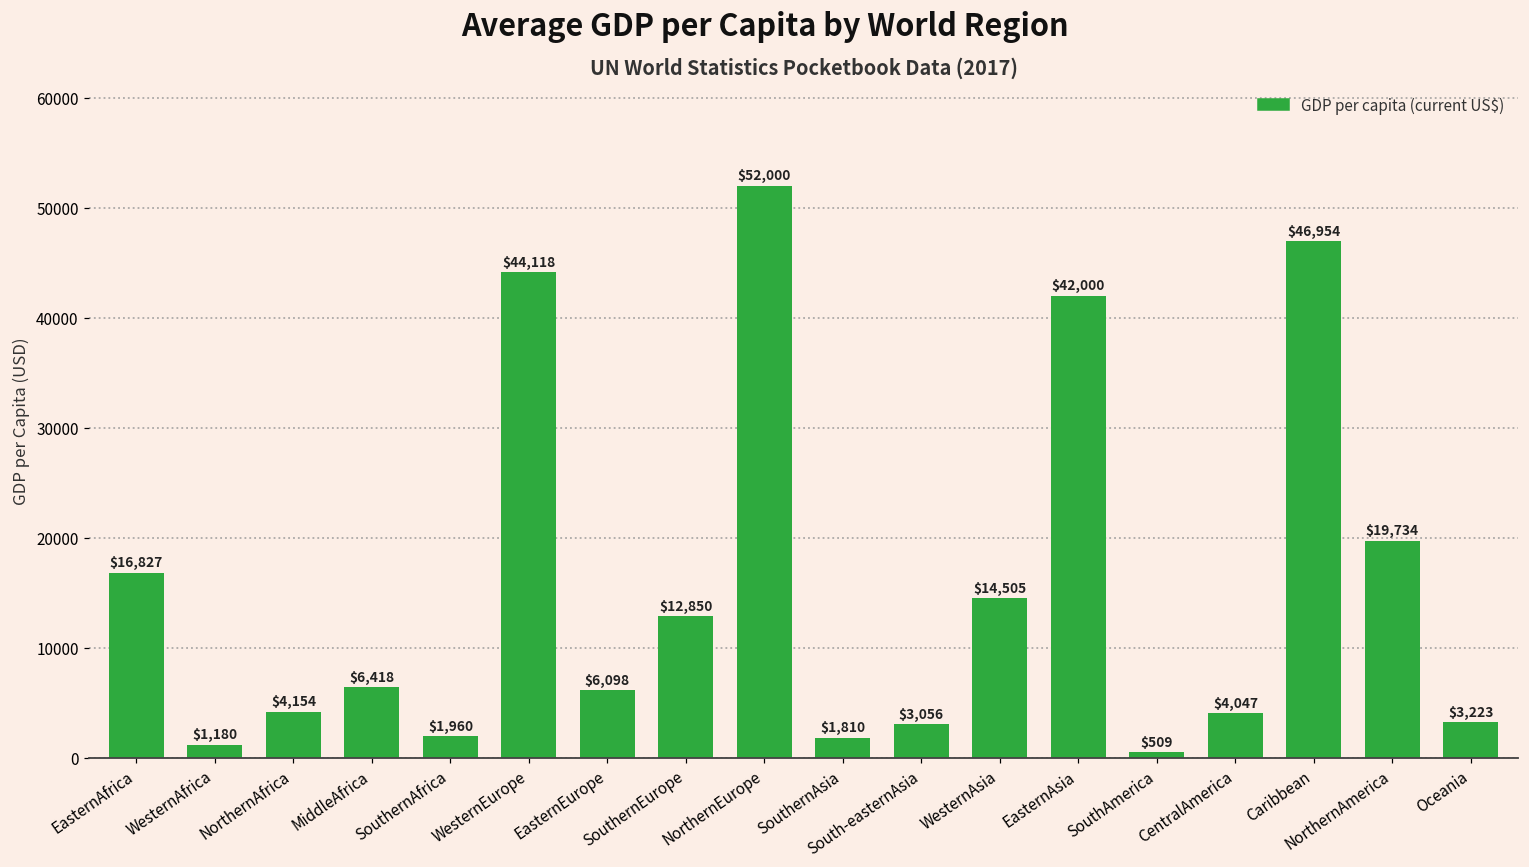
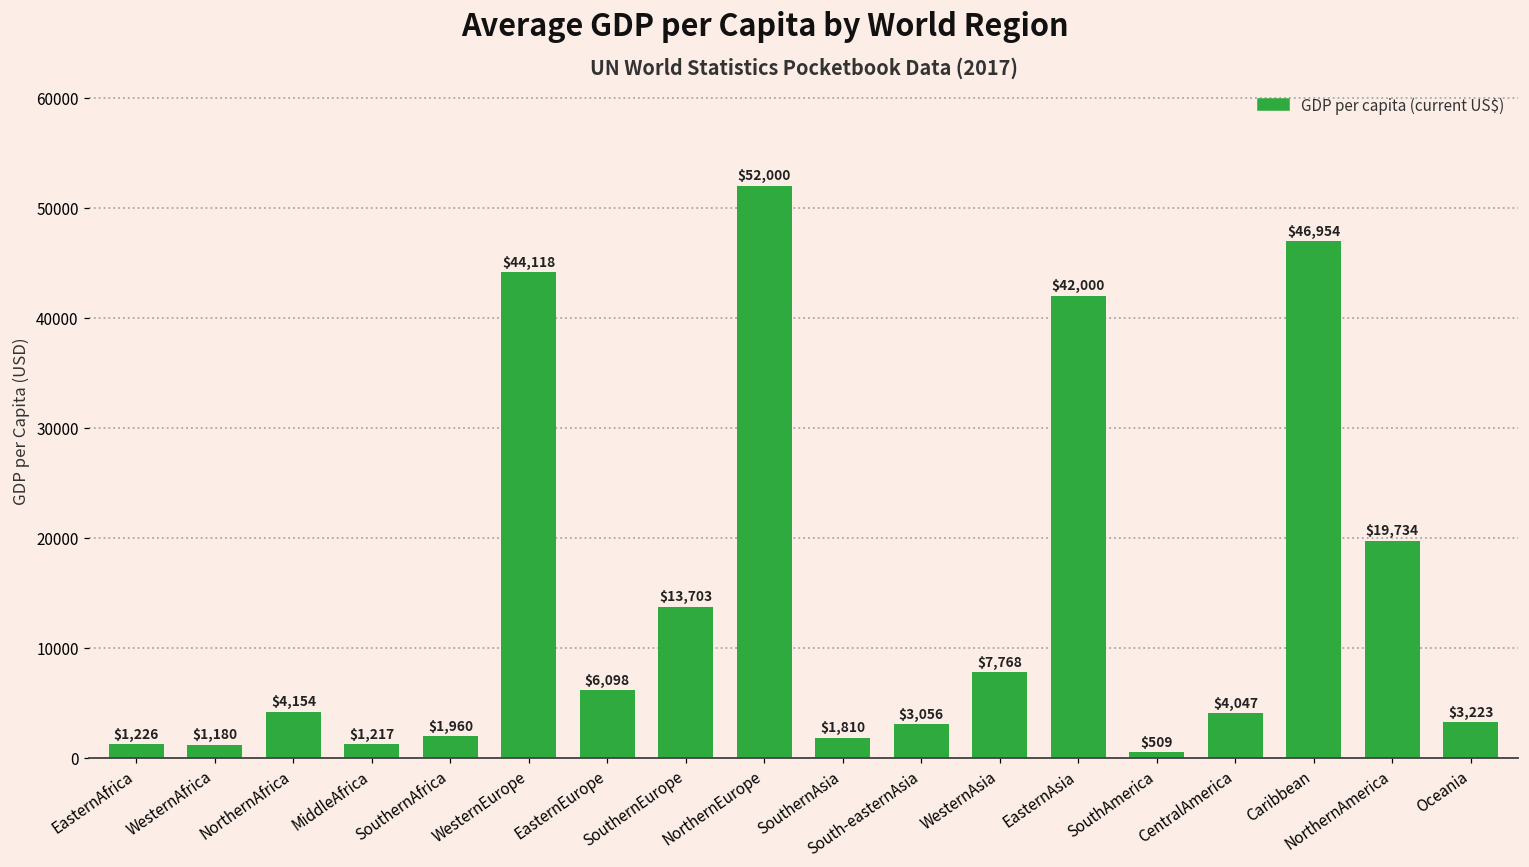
  {
-   "EasternAfrica": "$16,827",
+   "EasternAfrica": "$1,226",
    "WesternAfrica": "$1,180",
    "NorthernAfrica": "$4,154",
-   "MiddleAfrica": "$6,418",
+   "MiddleAfrica": "$1,217",
    "SouthernAfrica": "$1,960",
    "WesternEurope": "$44,118",
    "EasternEurope": "$6,098",
-   "SouthernEurope": "$12,850",
+   "SouthernEurope": "$13,703",
    "NorthernEurope": "$52,000",
    "SouthernAsia": "$1,810",
    "South-easternAsia": "$3,056",
-   "WesternAsia": "$14,505",
+   "WesternAsia": "$7,768",
    "EasternAsia": "$42,000",
    "SouthAmerica": "$509",
    "CentralAmerica": "$4,047",
    "Caribbean": "$46,954",
    "NorthernAmerica": "$19,734",
    "Oceania": "$3,223"
  }
